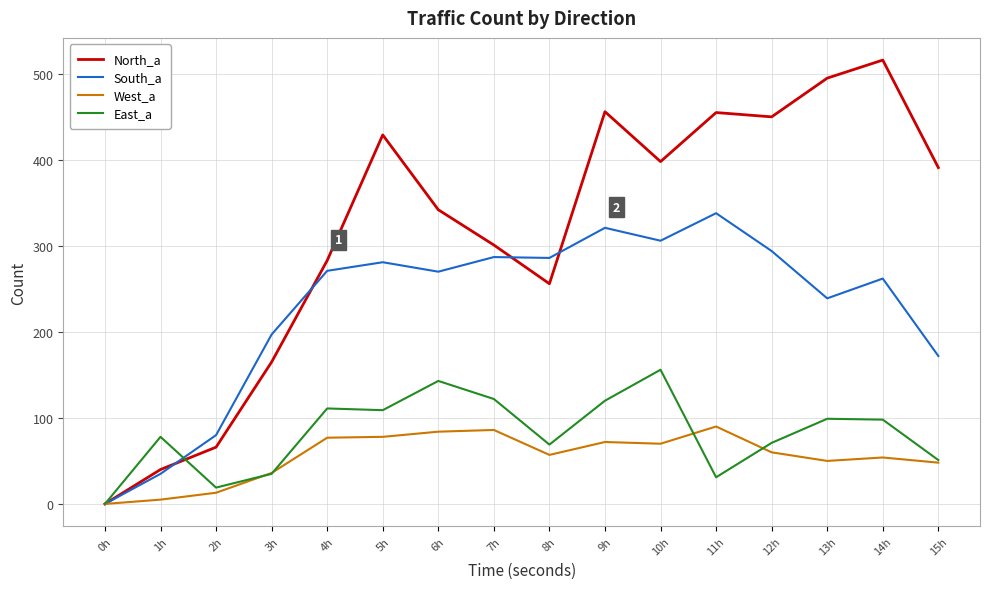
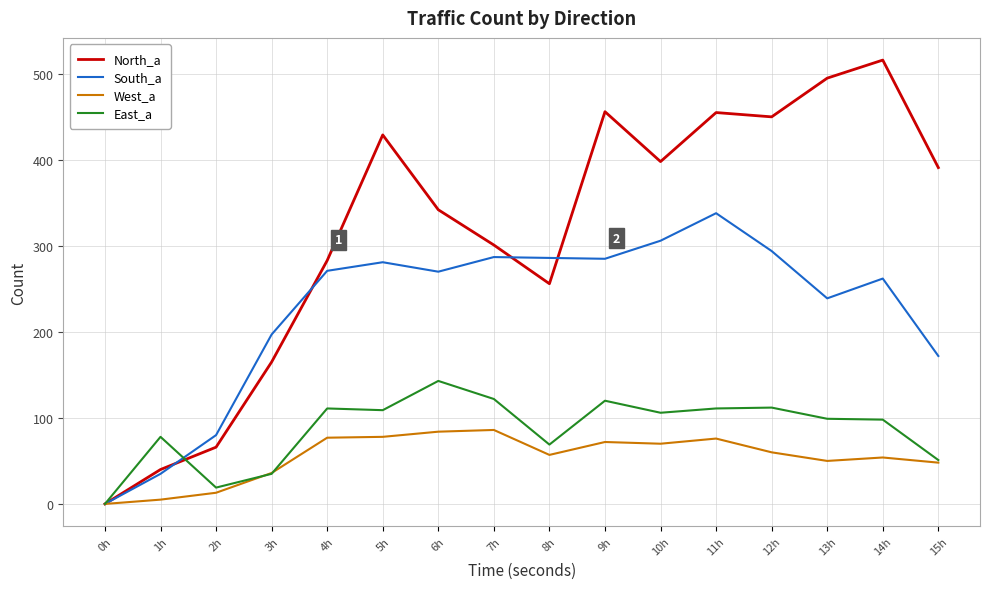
  {
    "North_a": {
      "1h": 40,
      "2h": 70,
      "3h": 170,
      "5h": 430,
      "6h": 340,
      "7h": 300,
      "8h": 260,
      "9h": 460,
      "10h": 400,
      "11h": 460,
      "12h": 450,
      "13h": 500,
      "14h": 520,
      "15h": 390
    },
    "South_a": {
      "1h": 40,
      "2h": 80,
      "3h": 200,
      "4h": 270,
      "5h": 280,
      "6h": 270,
      "7h": 290,
      "8h": 290,
-     "9h": 320,
+     "9h": 290,
      "10h": 310,
      "11h": 340,
      "12h": 290,
      "13h": 240,
      "14h": 260,
      "15h": 170
    },
    "West_a": {
      "1h": 10,
      "2h": 10,
      "4h": 80,
      "5h": 80,
      "6h": 80,
      "7h": 90,
      "8h": 60,
      "9h": 70,
      "10h": 70,
-     "11h": 90,
+     "11h": 80,
      "12h": 60,
      "13h": 50,
      "14h": 50
    },
    "East_a": {
      "1h": 80,
      "2h": 20,
      "4h": 110,
      "5h": 110,
      "6h": 140,
      "7h": 120,
      "8h": 70,
      "9h": 120,
-     "10h": 160,
-     "11h": 30,
-     "12h": 70,
+     "10h": 110,
+     "11h": 110,
+     "12h": 110,
      "13h": 100,
      "14h": 100
    }
  }
